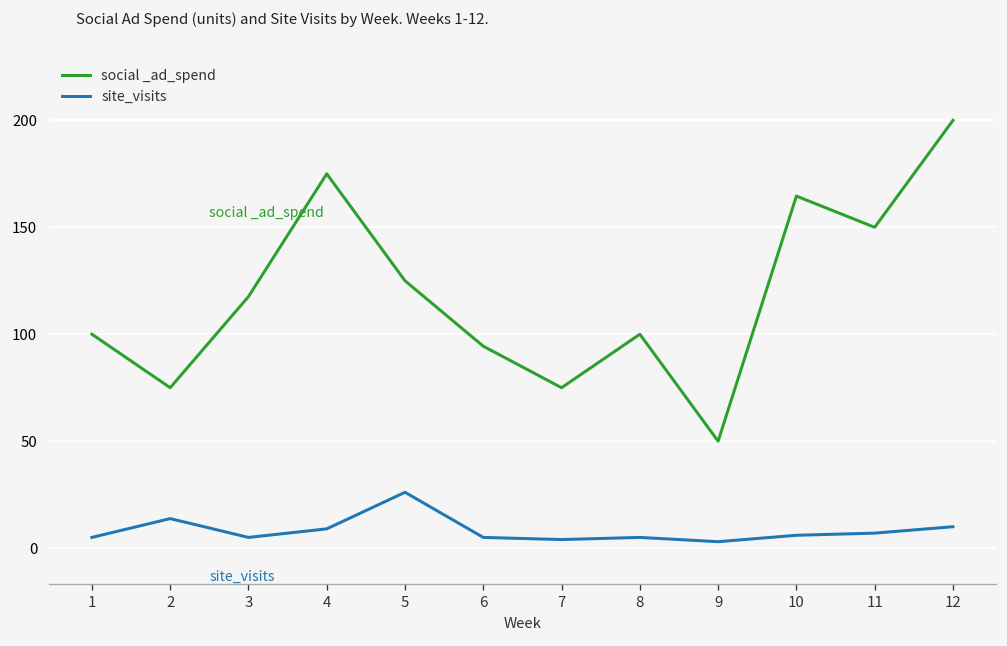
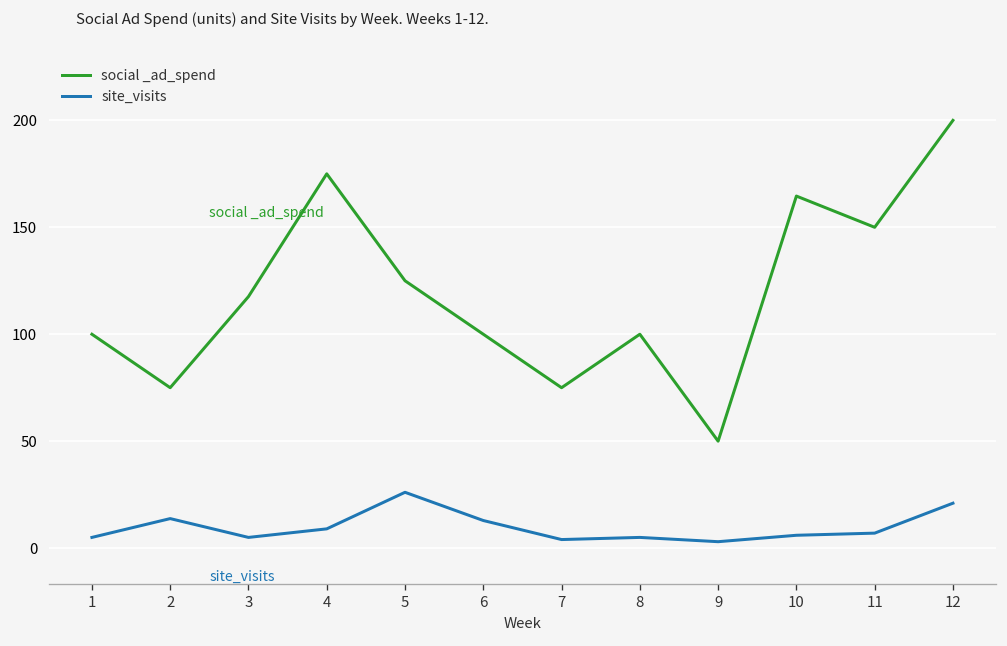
  {
    "social _ad_spend": {
      "1": 100,
      "2": 75,
      "3": 118,
      "4": 175,
      "5": 125,
-     "6": 94,
+     "6": 100,
      "7": 75,
      "8": 100,
      "9": 50,
      "10": 165,
      "11": 150,
      "12": 200
    },
    "site_visits": {
      "1": 5,
      "2": 14,
      "3": 5,
      "4": 9,
      "5": 26,
-     "6": 5,
+     "6": 13,
      "7": 4,
      "8": 5,
      "9": 3,
      "10": 6,
      "11": 7,
-     "12": 10
+     "12": 21
    }
  }
